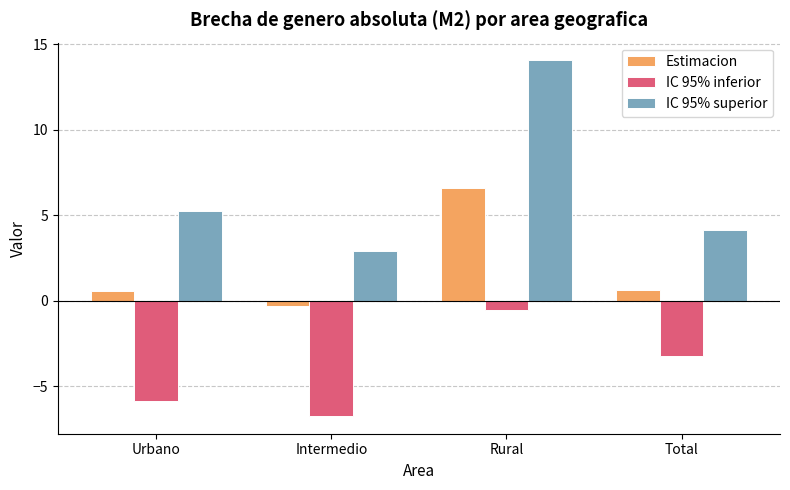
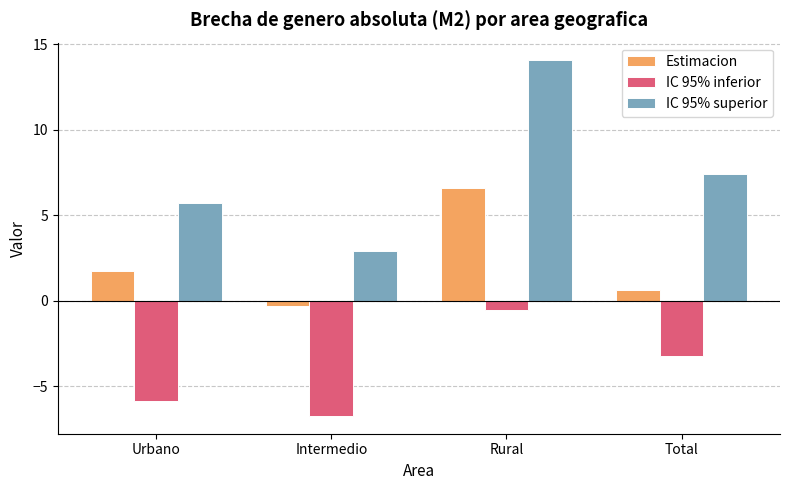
  {
    "Estimacion": {
-     "Urbano": 0.6,
+     "Urbano": 1.8,
      "Intermedio": -0.3,
      "Rural": 6.6,
      "Total": 0.6
    },
    "IC 95% inferior": {
      "Urbano": -5.9,
      "Intermedio": -6.7,
      "Rural": -0.6,
      "Total": -3.2
    },
    "IC 95% superior": {
-     "Urbano": 5.3,
+     "Urbano": 5.7,
      "Intermedio": 2.9,
      "Rural": 14.1,
-     "Total": 4.1
+     "Total": 7.4
    }
  }
